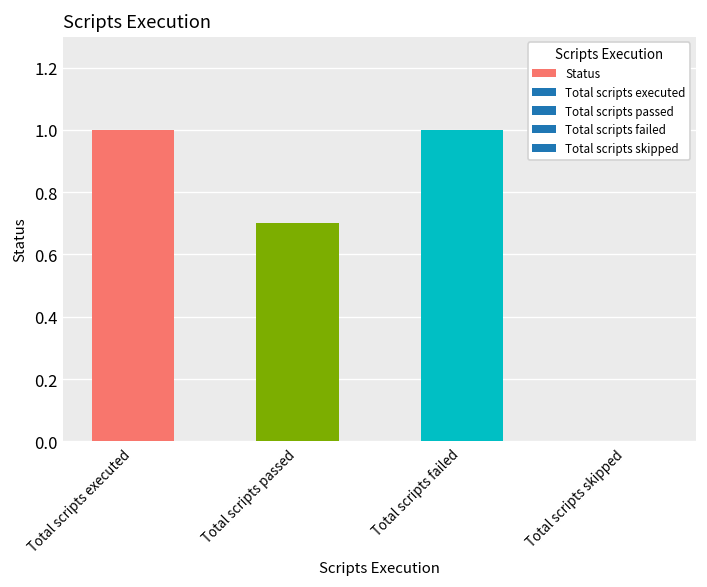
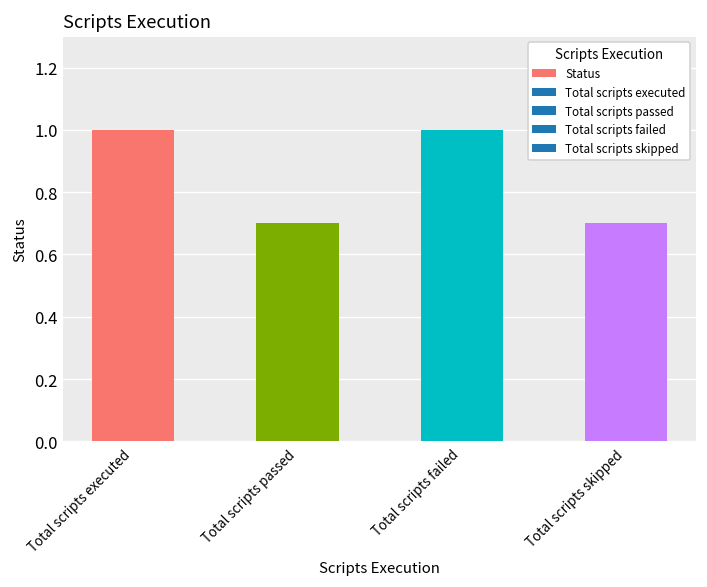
  {
    "Total scripts executed": 1.0,
    "Total scripts passed": 0.7,
    "Total scripts failed": 1.0,
-   "Total scripts skipped": 0.0
+   "Total scripts skipped": 0.7
  }
